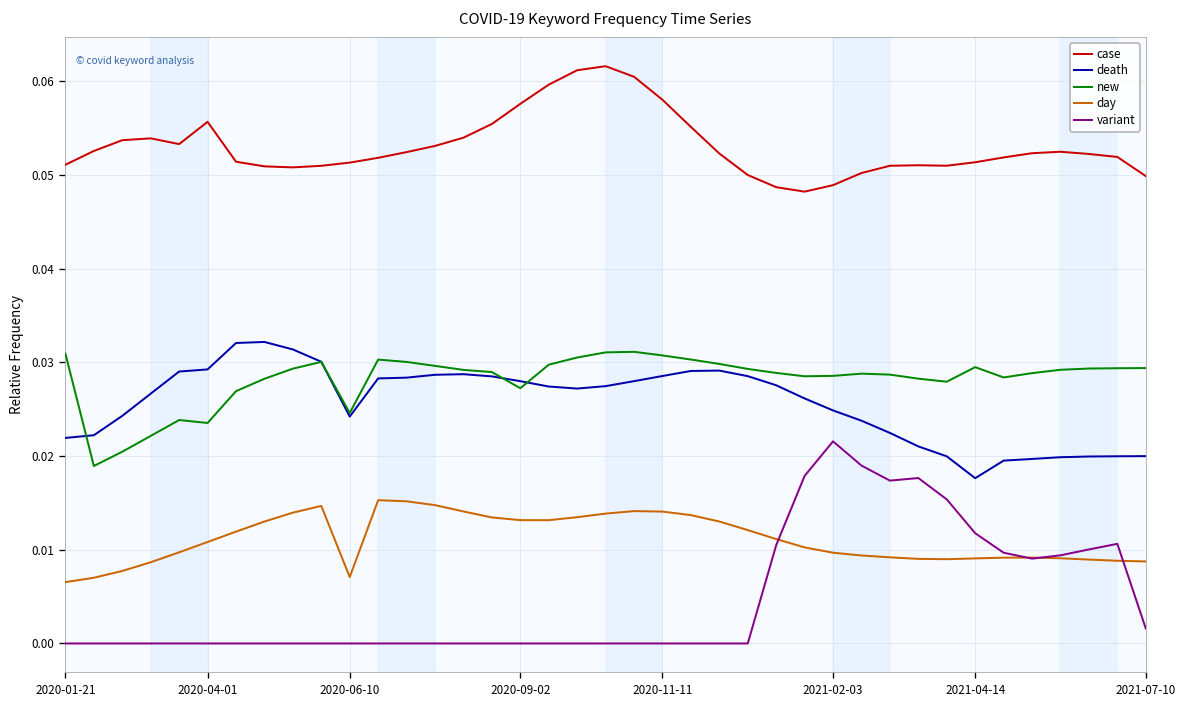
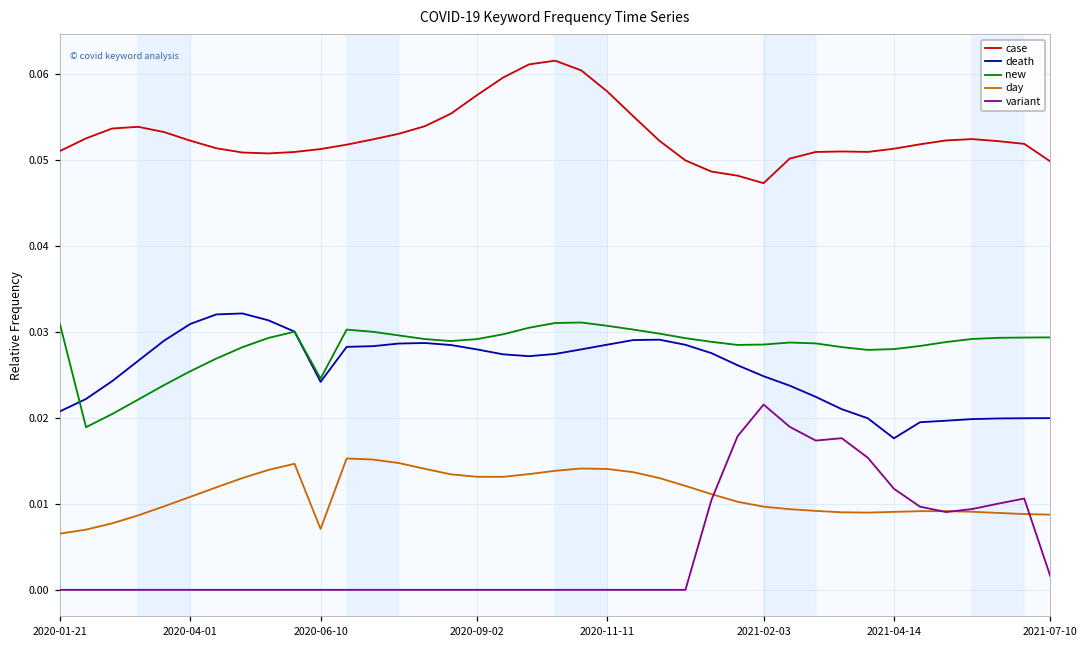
  {
    "case": {
      "2020-01-21": 0.051,
-     "2020-04-01": 0.056,
+     "2020-04-01": 0.052,
      "2020-06-10": 0.051,
      "2020-09-02": 0.058,
      "2020-11-11": 0.058,
-     "2021-02-03": 0.049,
+     "2021-02-03": 0.047,
      "2021-04-14": 0.051,
      "2021-07-10": 0.050
    },
    "death": {
-     "2020-01-21": 0.022,
-     "2020-04-01": 0.029,
+     "2020-01-21": 0.021,
+     "2020-04-01": 0.031,
      "2020-06-10": 0.024,
      "2020-09-02": 0.028,
      "2020-11-11": 0.029,
      "2021-02-03": 0.025,
      "2021-04-14": 0.018,
      "2021-07-10": 0.020
    },
    "new": {
      "2020-01-21": 0.031,
-     "2020-04-01": 0.024,
+     "2020-04-01": 0.025,
      "2020-06-10": 0.025,
-     "2020-09-02": 0.027,
+     "2020-09-02": 0.029,
      "2020-11-11": 0.031,
      "2021-02-03": 0.029,
-     "2021-04-14": 0.029,
+     "2021-04-14": 0.028,
      "2021-07-10": 0.029
    },
    "day": {
      "2020-01-21": 0.007,
      "2020-04-01": 0.011,
      "2020-06-10": 0.007,
      "2020-09-02": 0.013,
      "2020-11-11": 0.014,
      "2021-02-03": 0.010,
      "2021-04-14": 0.009,
      "2021-07-10": 0.009
    },
    "variant": {
      "2020-01-21": 0.000,
      "2020-04-01": 0.000,
      "2020-06-10": 0.000,
      "2020-09-02": 0.000,
      "2020-11-11": 0.000,
      "2021-02-03": 0.022,
      "2021-04-14": 0.012,
      "2021-07-10": 0.002
    }
  }
